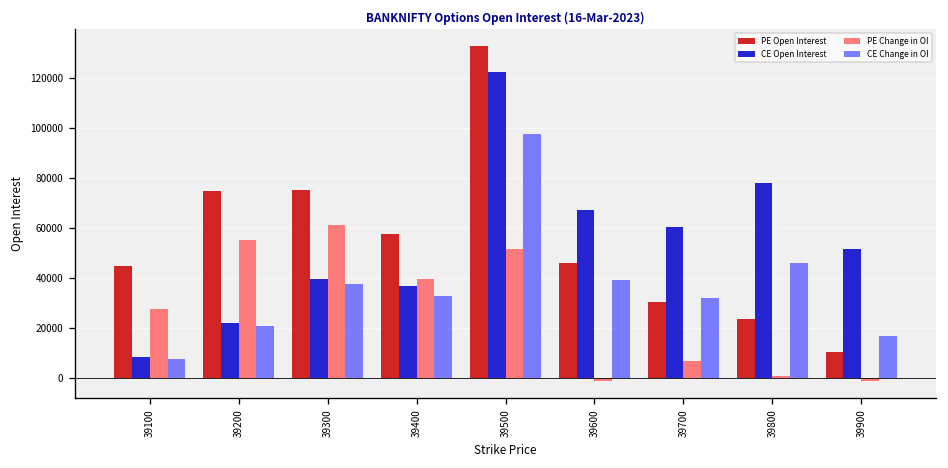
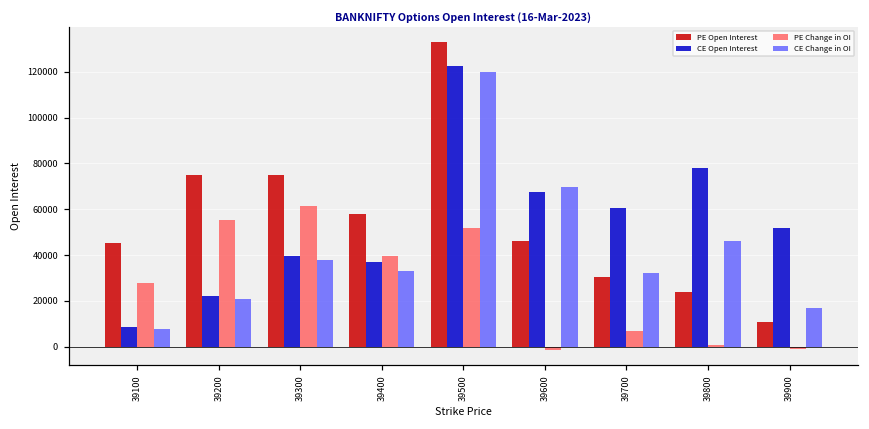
  {
    "PE Open Interest": {
      "39100": 45000,
      "39200": 75000,
      "39300": 75000,
      "39400": 58000,
      "39500": 133000,
      "39600": 46000,
      "39700": 30000,
      "39800": 24000,
      "39900": 11000
    },
    "CE Open Interest": {
      "39100": 9000,
      "39200": 22000,
      "39300": 40000,
      "39400": 37000,
      "39500": 123000,
      "39600": 67000,
      "39700": 60000,
      "39800": 78000,
      "39900": 52000
    },
    "PE Change in OI": {
      "39100": 28000,
      "39200": 56000,
      "39300": 61000,
      "39400": 40000,
      "39500": 52000,
      "39700": 7000
    },
    "CE Change in OI": {
      "39100": 8000,
      "39200": 21000,
      "39300": 38000,
      "39400": 33000,
-     "39500": 98000,
-     "39600": 40000,
+     "39500": 120000,
+     "39600": 70000,
      "39700": 32000,
      "39800": 46000,
      "39900": 17000
    }
  }
